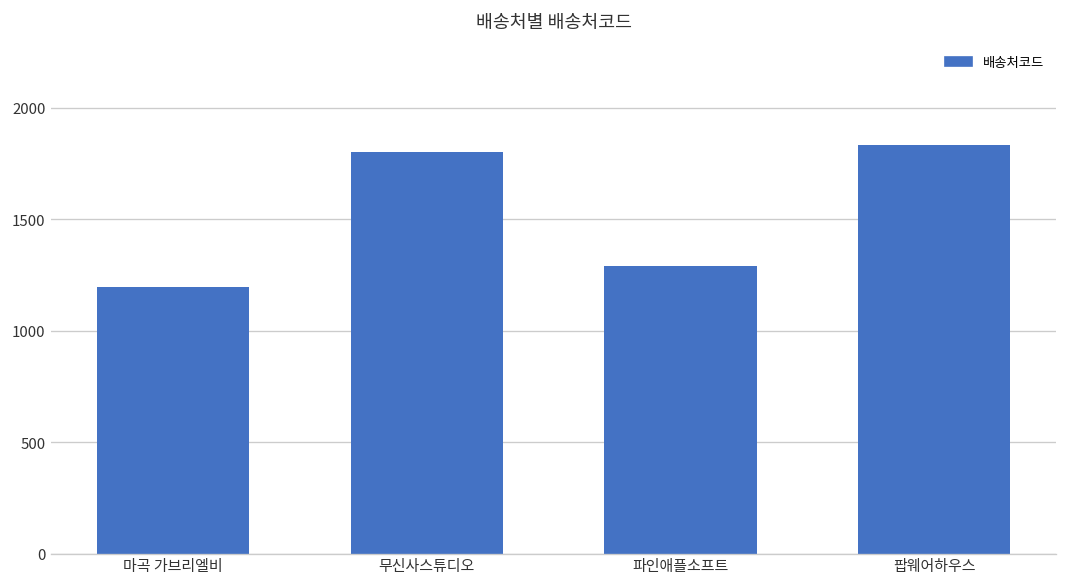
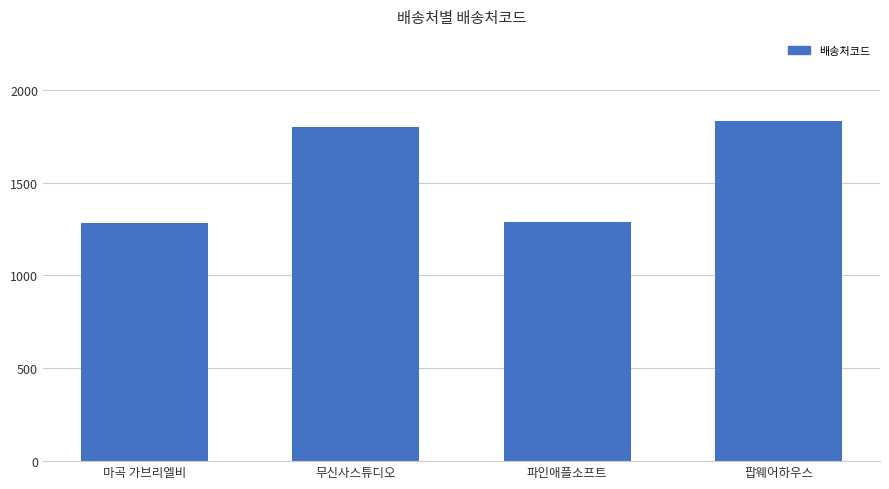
  {
-   "마곡 가브리엘비": 1200,
+   "마곡 가브리엘비": 1280,
    "무신사스튜디오": 1800,
    "파인애플소프트": 1290,
    "팝웨어하우스": 1830
  }
